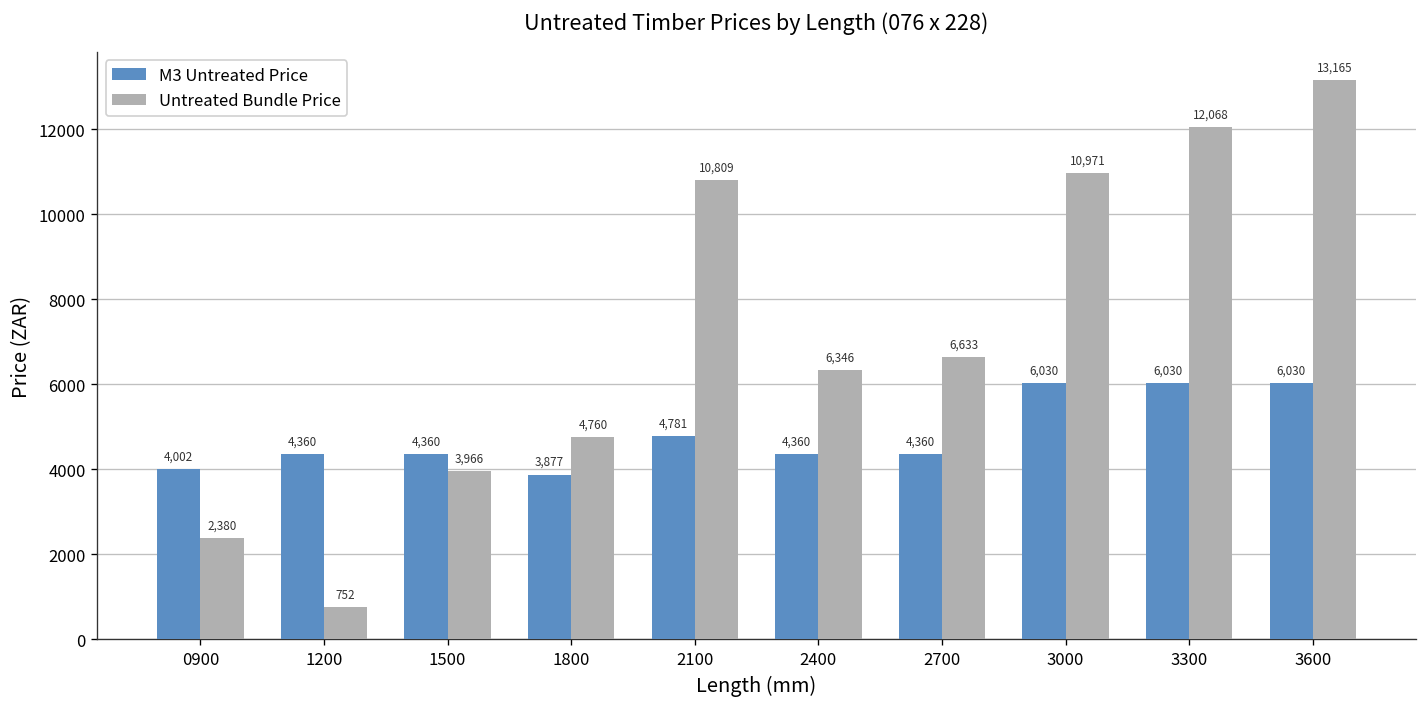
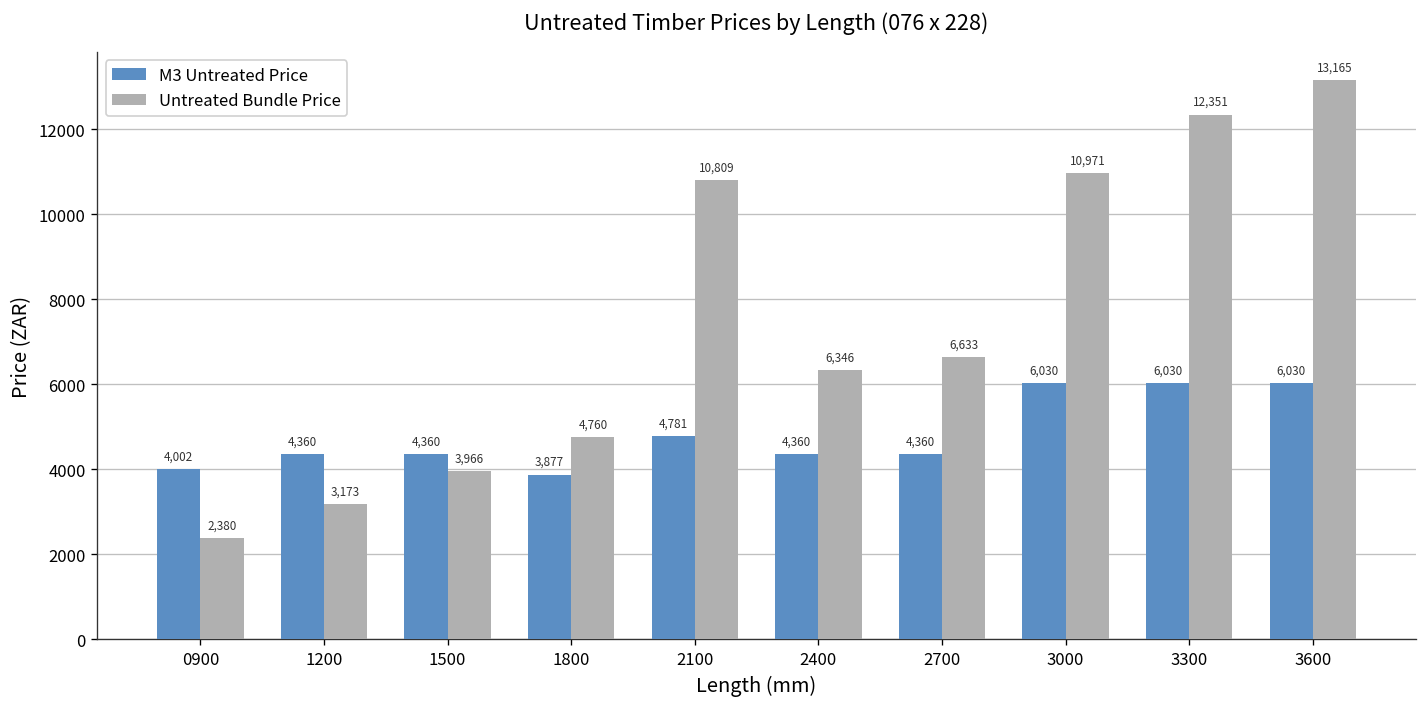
  {
    "M3 Untreated Price": {
      "0900": "4,002",
      "1200": "4,360",
      "1500": "4,360",
      "1800": "3,877",
      "2100": "4,781",
      "2400": "4,360",
      "2700": "4,360",
      "3000": "6,030",
      "3300": "6,030",
      "3600": "6,030"
    },
    "Untreated Bundle Price": {
      "0900": "2,380",
-     "1200": "752",
+     "1200": "3,173",
      "1500": "3,966",
      "1800": "4,760",
      "2100": "10,809",
      "2400": "6,346",
      "2700": "6,633",
      "3000": "10,971",
-     "3300": "12,068",
+     "3300": "12,351",
      "3600": "13,165"
    }
  }
